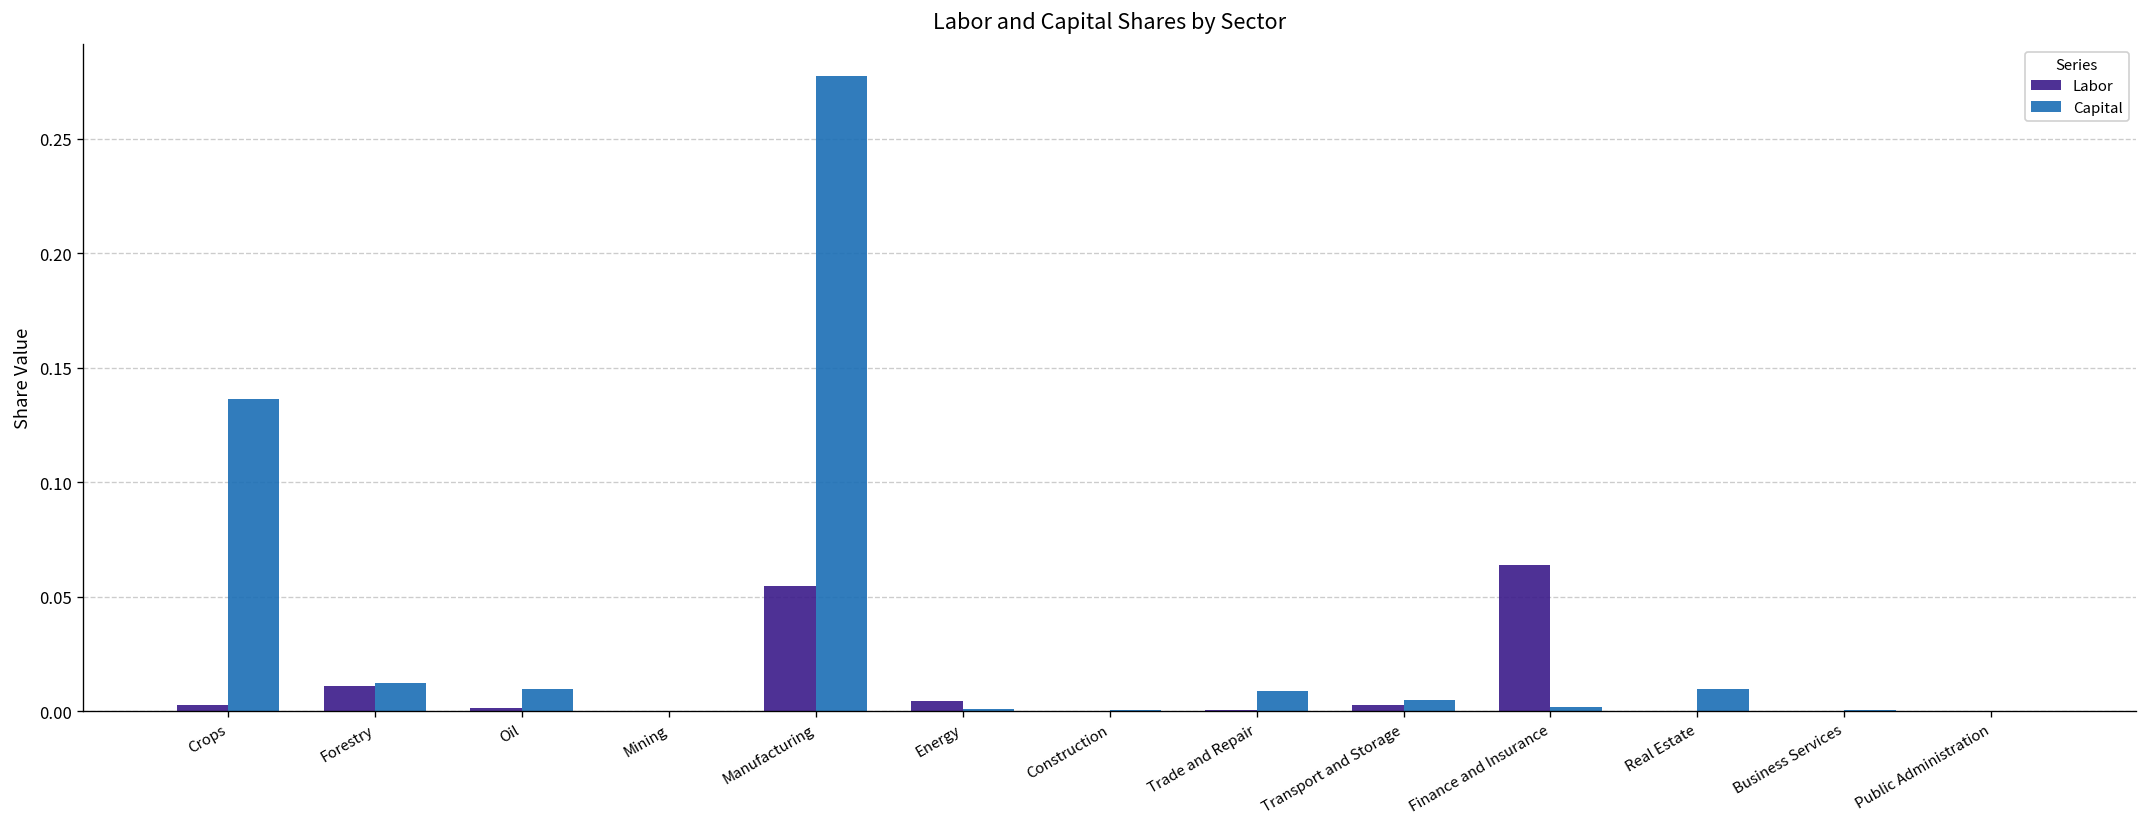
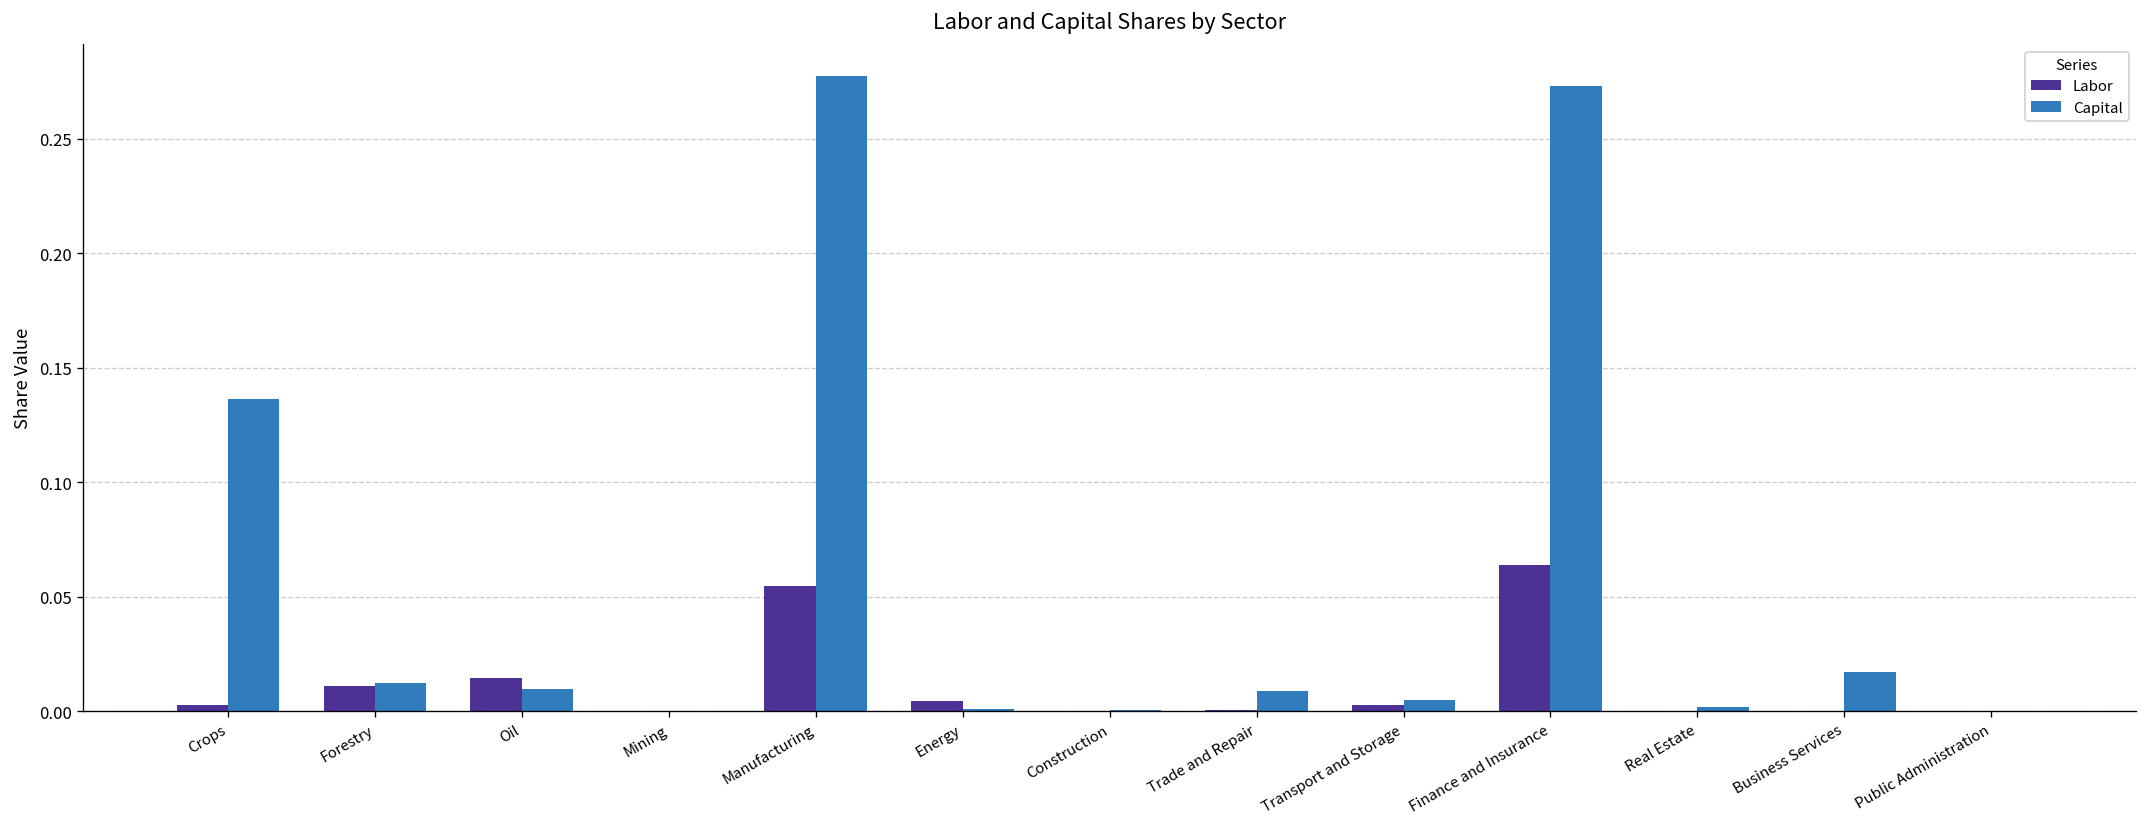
  {
    "Labor": {
      "Crops": 0.003,
      "Forestry": 0.011,
-     "Oil": 0.001,
+     "Oil": 0.015,
      "Manufacturing": 0.055,
      "Energy": 0.004,
      "Transport and Storage": 0.003,
      "Finance and Insurance": 0.064
    },
    "Capital": {
      "Crops": 0.136,
      "Forestry": 0.012,
      "Oil": 0.010,
      "Manufacturing": 0.277,
      "Trade and Repair": 0.009,
      "Transport and Storage": 0.005,
-     "Finance and Insurance": 0.002,
-     "Real Estate": 0.010,
-     "Business Services": 0.000
+     "Finance and Insurance": 0.273,
+     "Real Estate": 0.002,
+     "Business Services": 0.017
    }
  }
